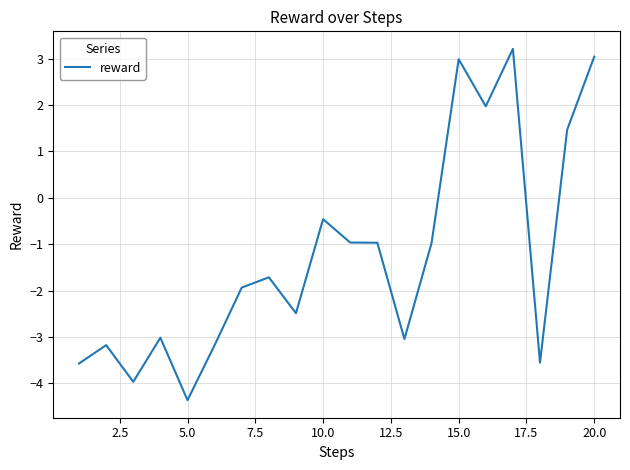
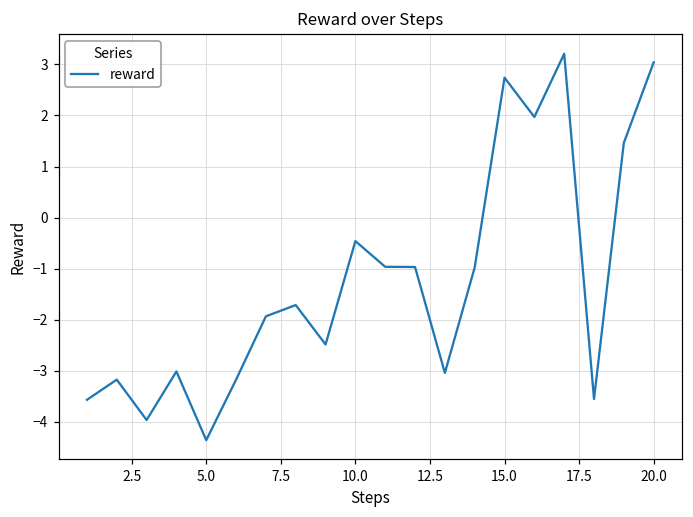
  {
    "5.0": -4.4,
    "10.0": -0.5,
-   "15.0": 3.0,
+   "15.0": 2.7,
    "20.0": 3.0
  }
